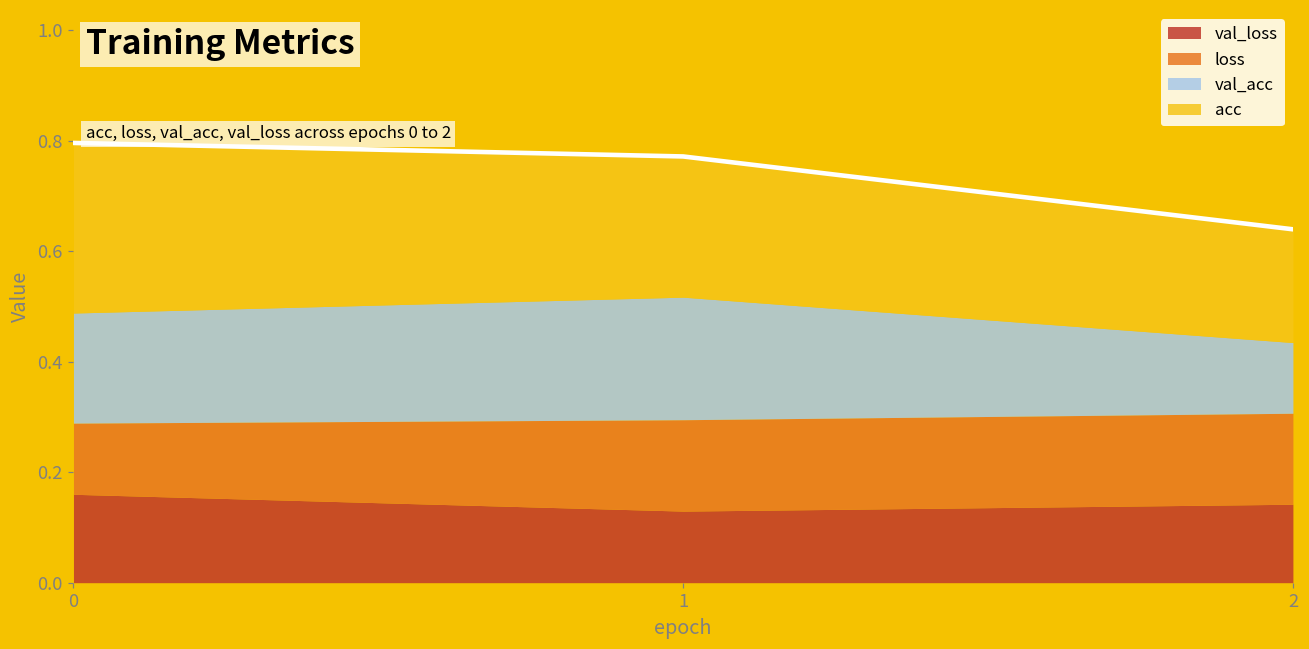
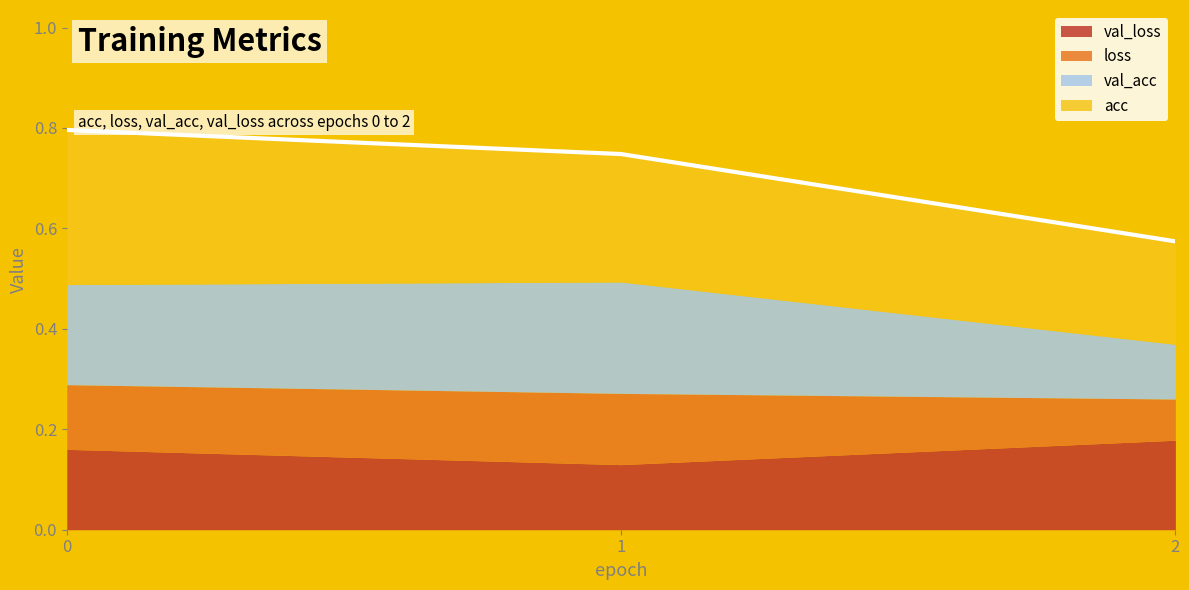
  {
    "val_loss": {
      "0": 0.16,
      "1": 0.13,
-     "2": 0.14
+     "2": 0.18
    },
    "loss": {
      "0": 0.13,
-     "1": 0.17,
-     "2": 0.16
+     "1": 0.14,
+     "2": 0.08
    },
    "val_acc": {
      "0": 0.20,
      "1": 0.22,
-     "2": 0.13
+     "2": 0.11
    },
    "acc": {
      "1": 0.25,
      "2": 0.20
    }
  }
